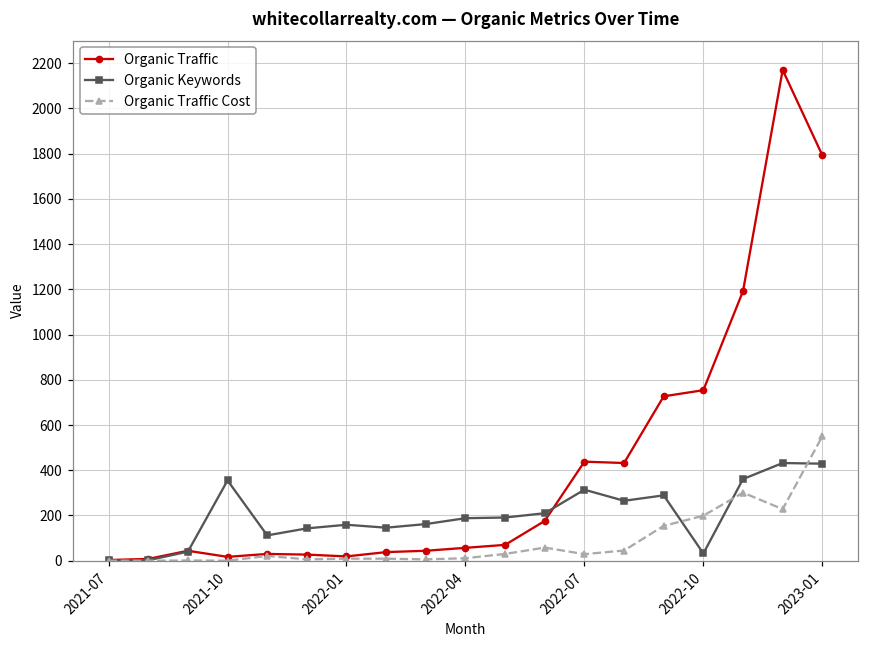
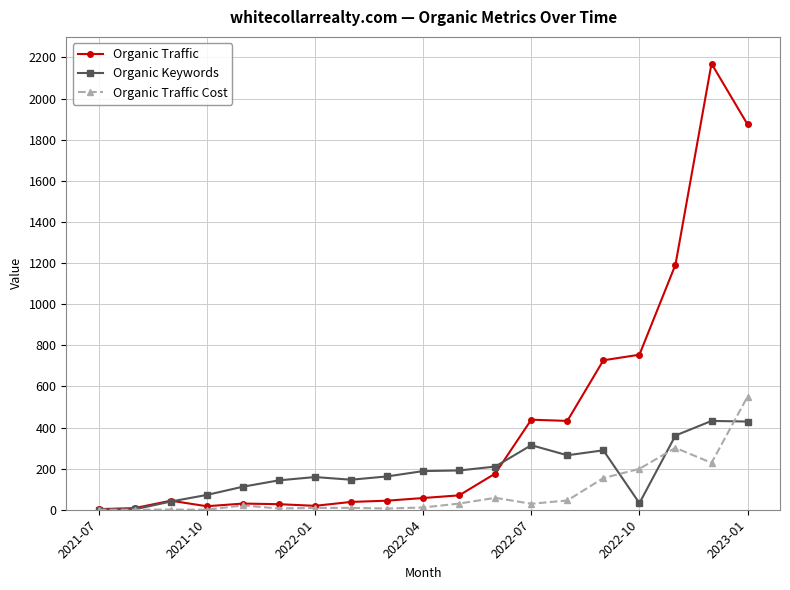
  {
    "Organic Traffic": {
      "2021-10": 20,
      "2022-04": 60,
      "2022-07": 440,
      "2022-10": 750,
-     "2023-01": 1790
+     "2023-01": 1870
    },
    "Organic Keywords": {
-     "2021-10": 360,
+     "2021-10": 70,
      "2022-01": 160,
      "2022-04": 190,
      "2022-07": 310,
      "2022-10": 30,
      "2023-01": 430
    },
    "Organic Traffic Cost": {
      "2021-10": 0,
      "2022-04": 10,
      "2022-07": 30,
      "2022-10": 200,
      "2023-01": 550
    }
  }
